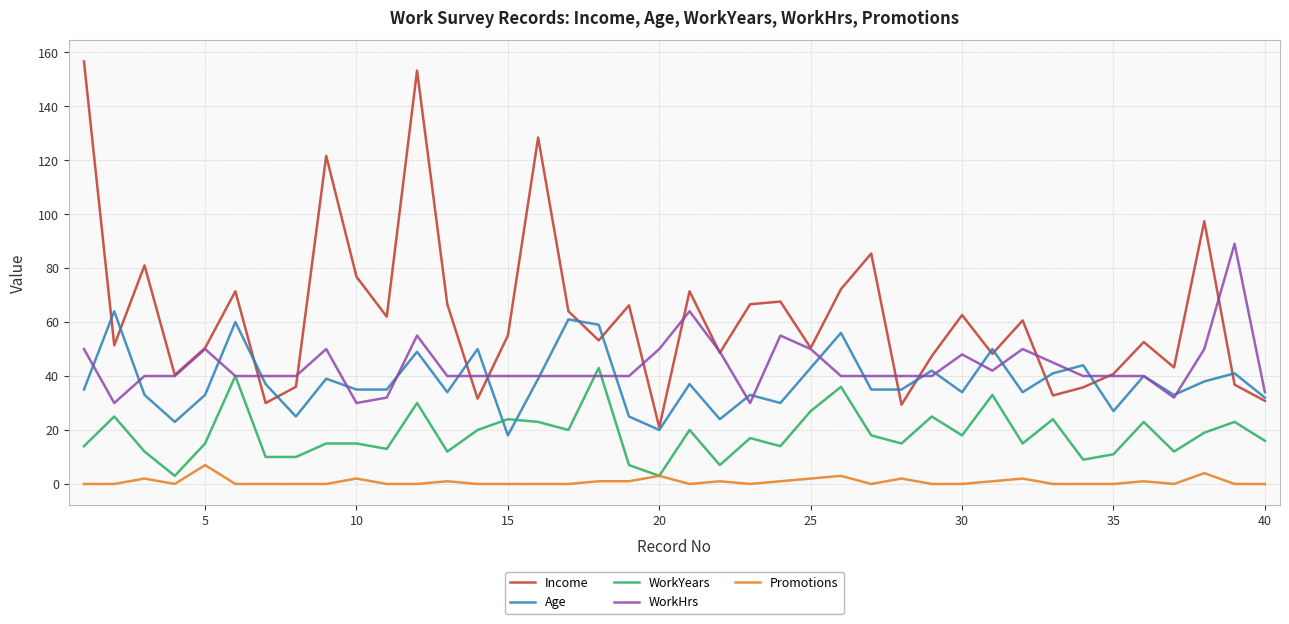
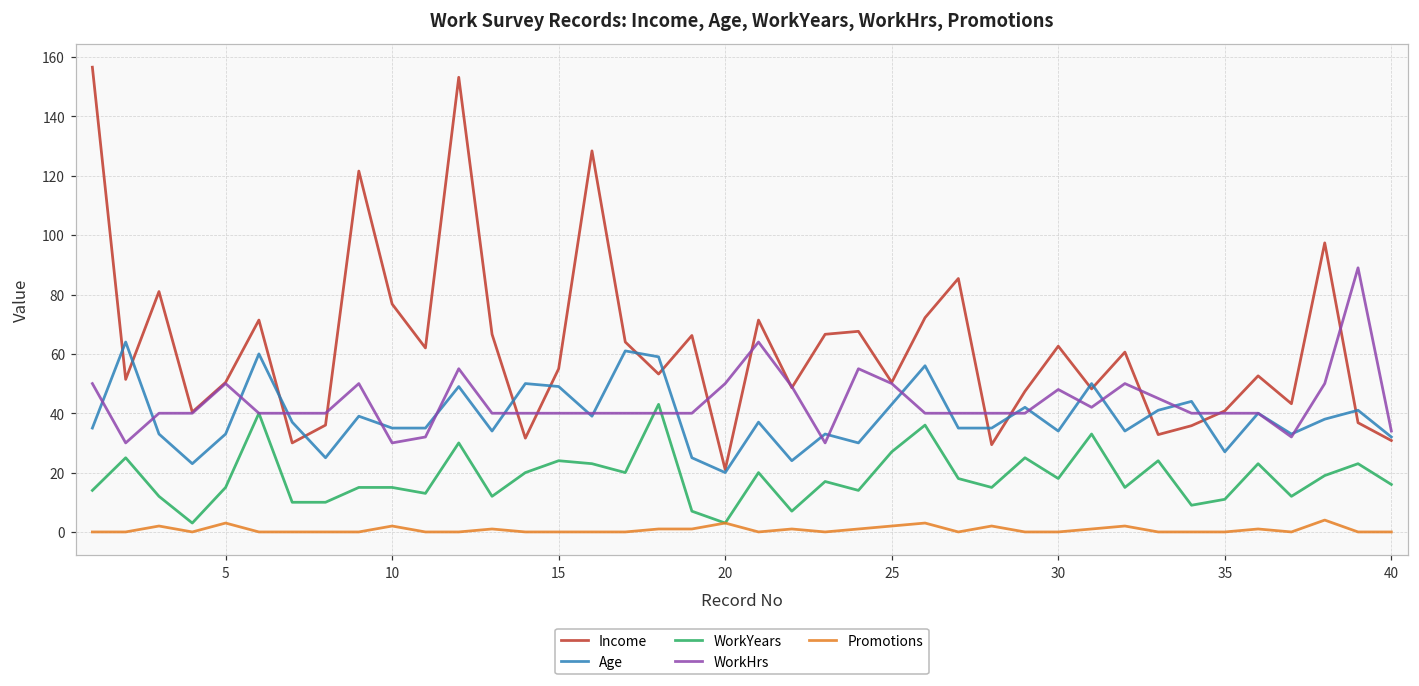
  {
    "Income": {
      "10": 77,
      "15": 55,
      "20": 21,
      "30": 63,
      "40": 31
    },
    "Age": {
      "5": 33,
      "10": 35,
-     "15": 18,
+     "15": 49,
      "20": 20,
      "25": 43,
      "30": 34,
      "35": 27,
      "40": 32
    },
    "WorkYears": {
      "5": 15,
      "10": 15,
      "15": 24,
      "25": 27,
      "30": 18,
      "35": 11,
      "40": 16
    },
    "WorkHrs": {
      "10": 30,
      "15": 40,
      "20": 50,
      "30": 48,
      "40": 34
    },
    "Promotions": {
-     "5": 7,
+     "5": 3,
      "10": 2,
      "15": 0,
      "25": 2,
      "30": 0,
      "35": 0,
      "40": 0
    }
  }
